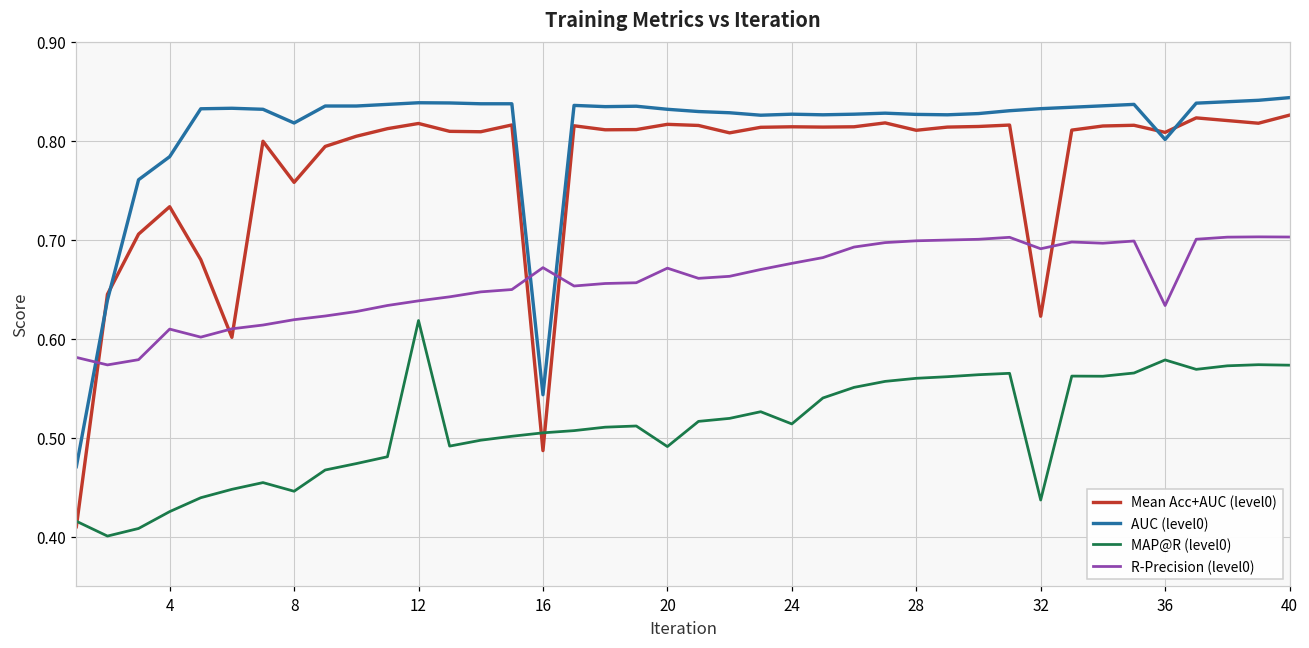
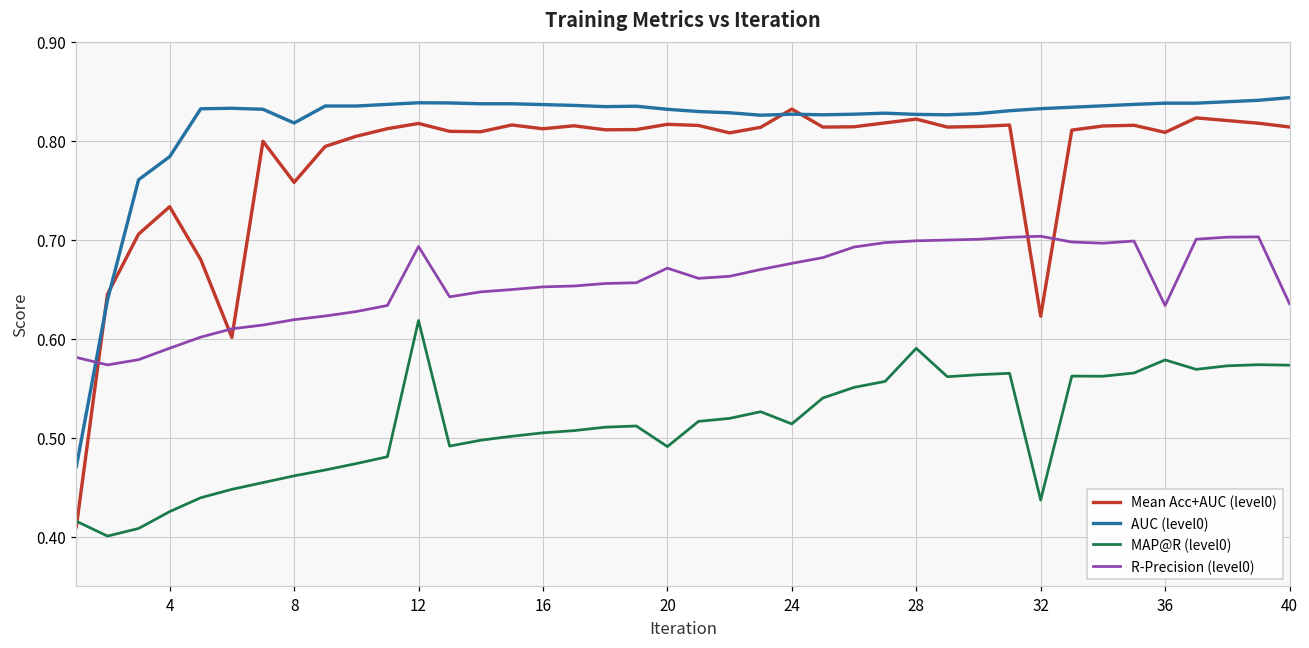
  {
    "Mean Acc+AUC (level0)": {
      "4": 0.73,
      "8": 0.76,
      "12": 0.82,
-     "16": 0.49,
+     "16": 0.81,
      "20": 0.82,
-     "24": 0.81,
-     "28": 0.81,
+     "24": 0.83,
+     "28": 0.82,
      "32": 0.62,
      "36": 0.81,
-     "40": 0.83
+     "40": 0.81
    },
    "AUC (level0)": {
      "4": 0.78,
      "8": 0.82,
      "12": 0.84,
-     "16": 0.54,
+     "16": 0.84,
      "20": 0.83,
      "24": 0.83,
      "28": 0.83,
      "32": 0.83,
-     "36": 0.80,
+     "36": 0.84,
      "40": 0.84
    },
    "MAP@R (level0)": {
      "4": 0.43,
-     "8": 0.45,
+     "8": 0.46,
      "12": 0.62,
      "16": 0.50,
      "20": 0.49,
      "24": 0.51,
-     "28": 0.56,
+     "28": 0.59,
      "32": 0.44,
      "36": 0.58,
      "40": 0.57
    },
    "R-Precision (level0)": {
-     "4": 0.61,
+     "4": 0.59,
      "8": 0.62,
-     "12": 0.64,
-     "16": 0.67,
+     "12": 0.69,
+     "16": 0.65,
      "20": 0.67,
      "24": 0.68,
      "28": 0.70,
-     "32": 0.69,
+     "32": 0.70,
      "36": 0.63,
-     "40": 0.70
+     "40": 0.64
    }
  }
